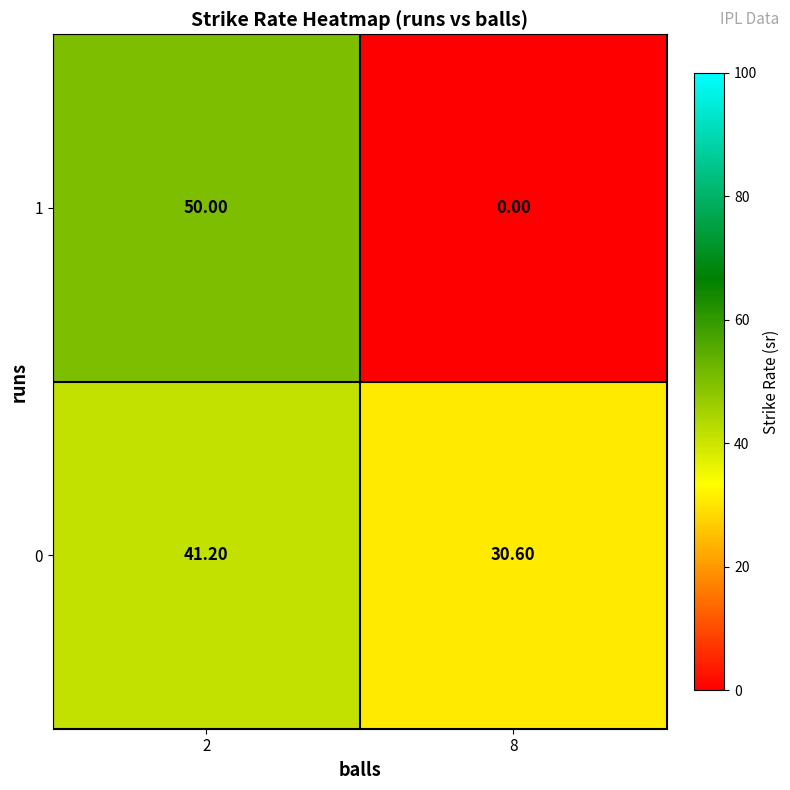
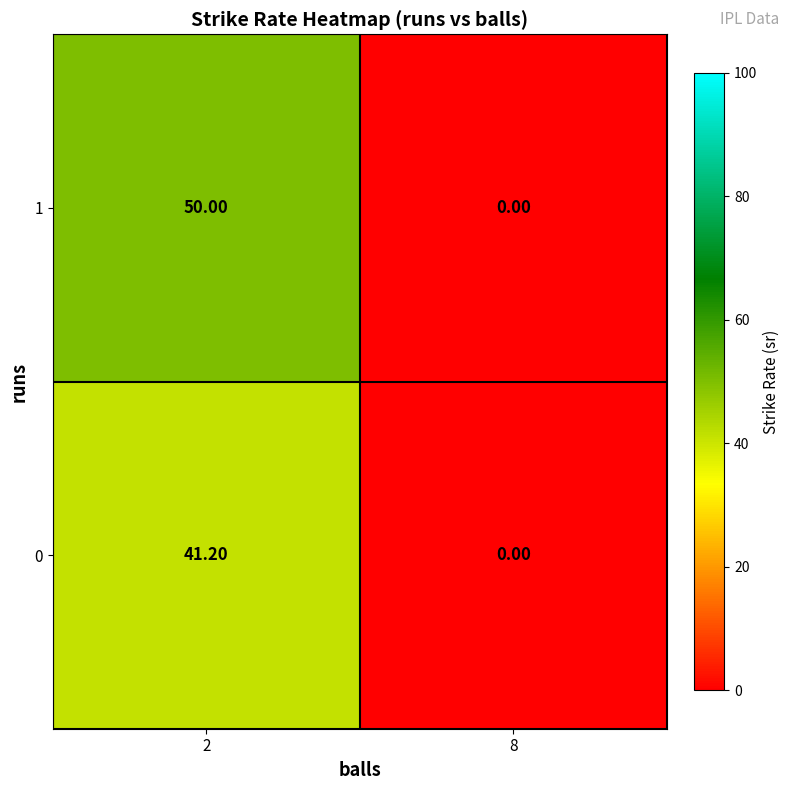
  {
    "1": {
      "2": 50.00,
      "8": 0.00
    },
    "0": {
      "2": 41.20,
-     "8": 30.60
+     "8": 0.00
    }
  }
